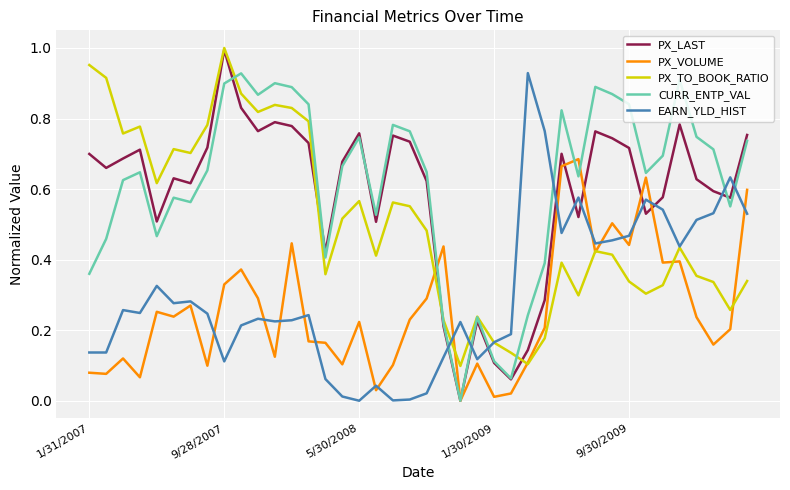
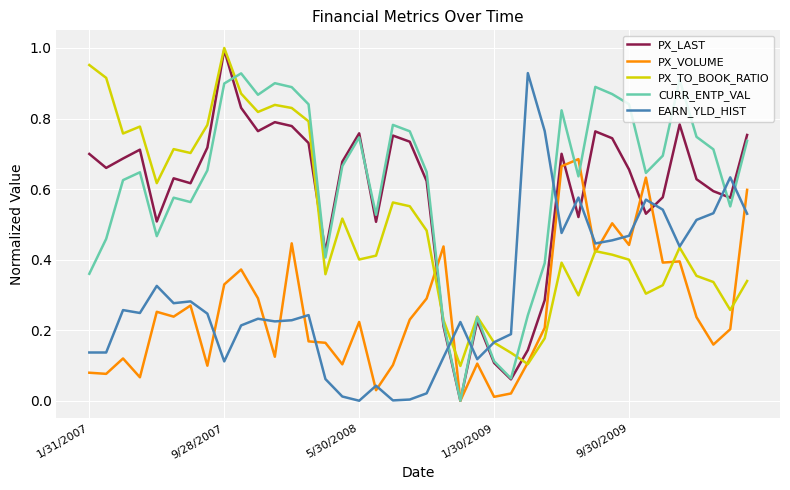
  {
    "PX_LAST": {
      "1/31/2007": 0.70,
      "5/30/2008": 0.76,
-     "9/30/2009": 0.72
+     "9/30/2009": 0.66
    },
    "PX_VOLUME": {
      "1/31/2007": 0.08,
      "9/28/2007": 0.33,
      "5/30/2008": 0.22,
      "1/30/2009": 0.01,
      "9/30/2009": 0.44
    },
    "PX_TO_BOOK_RATIO": {
      "1/31/2007": 0.95,
-     "5/30/2008": 0.57,
-     "9/30/2009": 0.34
+     "5/30/2008": 0.40,
+     "9/30/2009": 0.40
    },
    "CURR_ENTP_VAL": {
      "1/31/2007": 0.36,
      "9/28/2007": 0.90,
      "5/30/2008": 0.75
    },
    "EARN_YLD_HIST": {
      "1/31/2007": 0.14,
      "9/28/2007": 0.11,
      "5/30/2008": 0.00,
      "9/30/2009": 0.47
    }
  }
